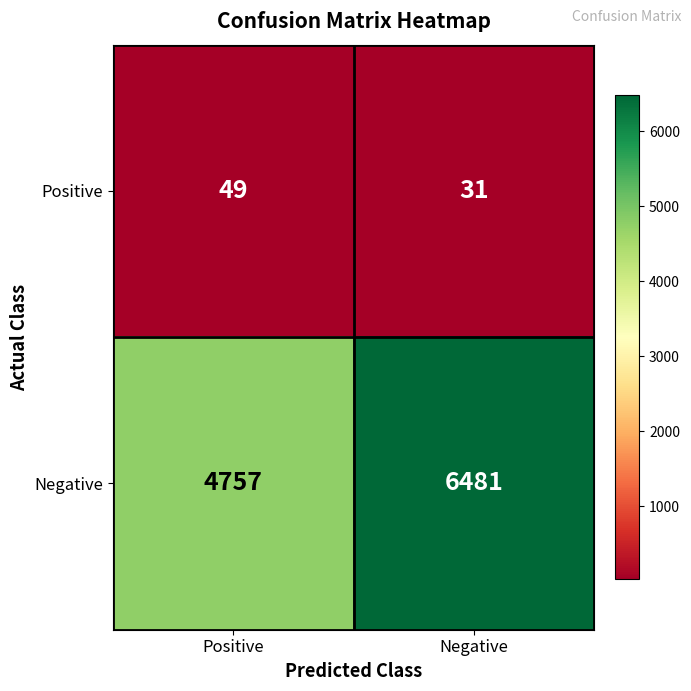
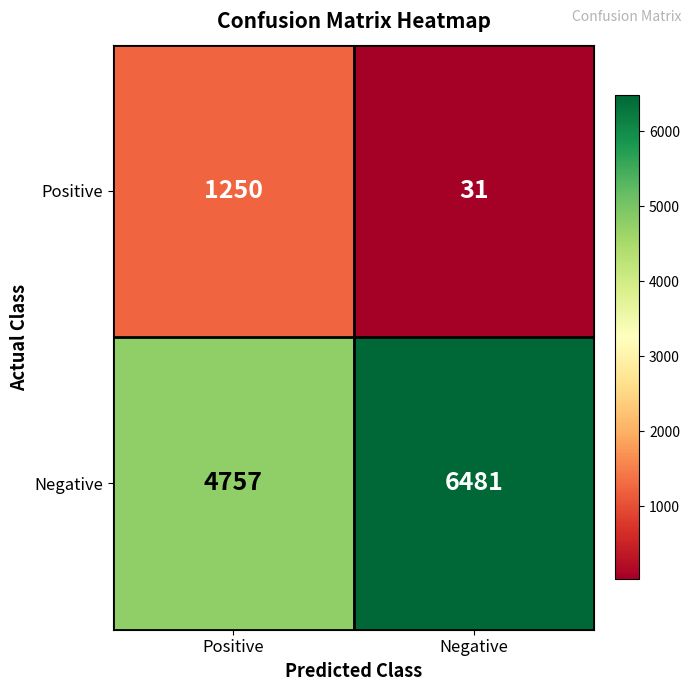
  {
    "Positive": {
-     "Positive": 49,
+     "Positive": 1250,
      "Negative": 31
    },
    "Negative": {
      "Positive": 4757,
      "Negative": 6481
    }
  }
